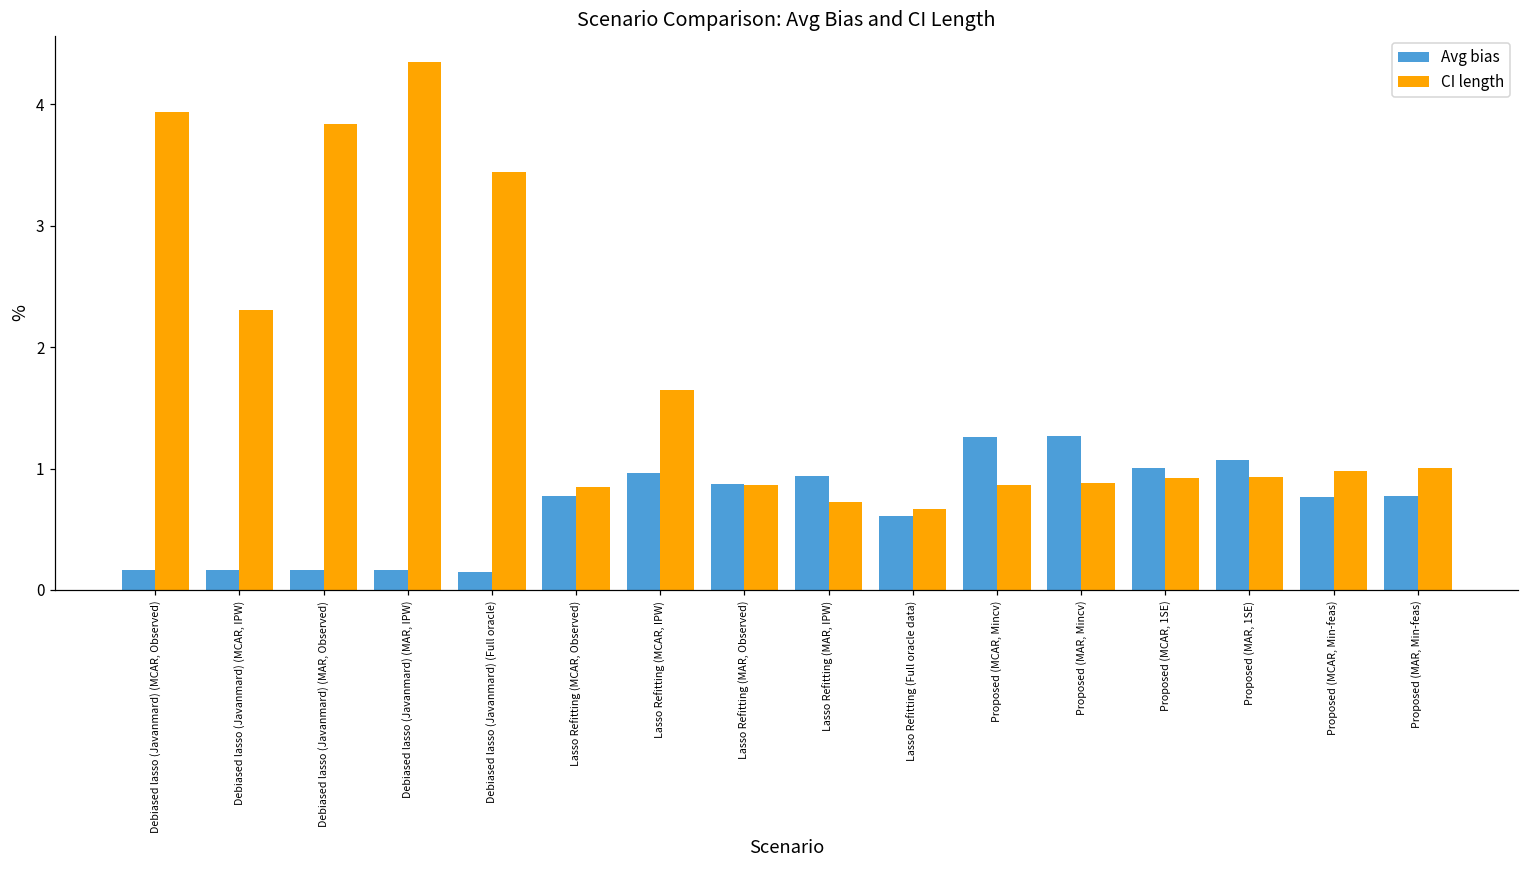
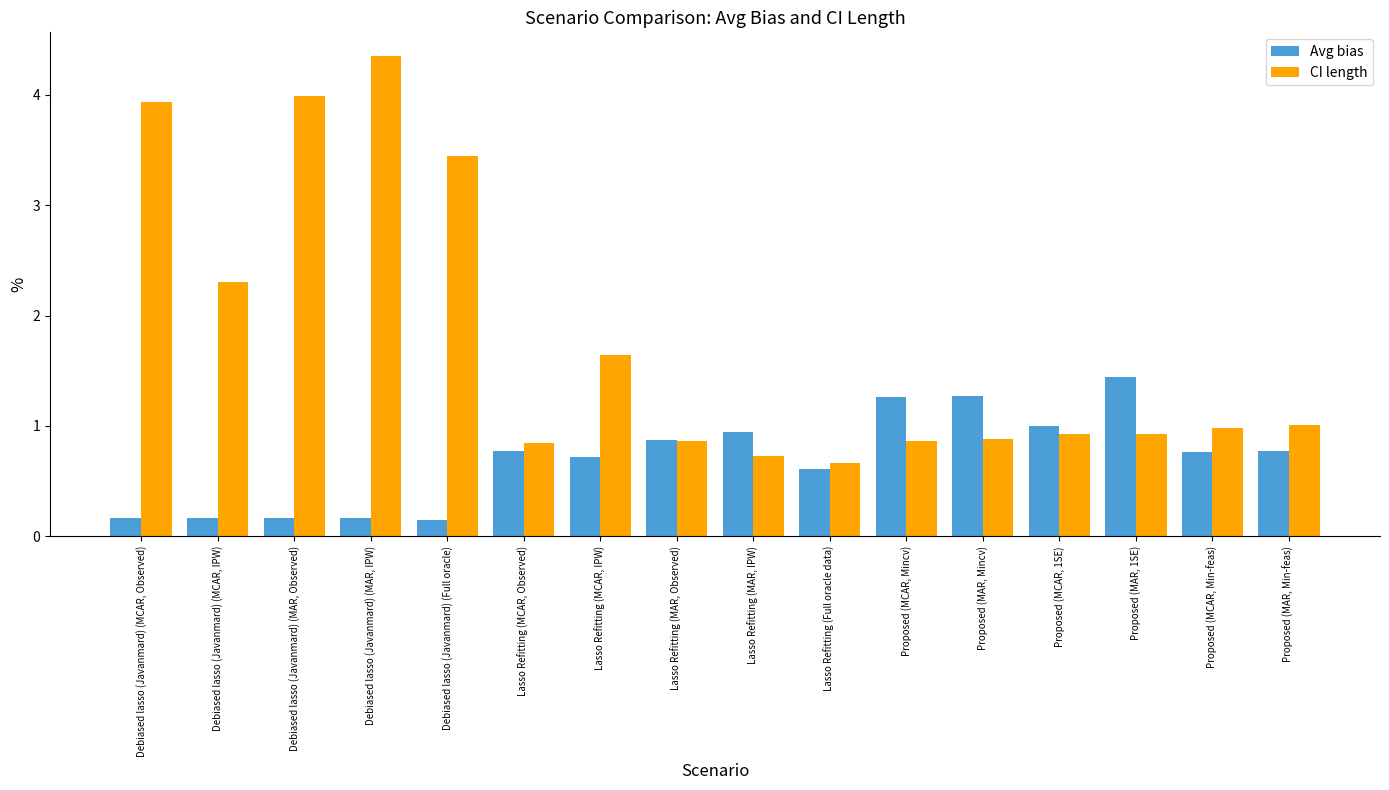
  {
    "Avg bias": {
      "Debiased lasso (Javanmard) (MCAR, Observed)": 0.17,
      "Debiased lasso (Javanmard) (MCAR, IPW)": 0.17,
      "Debiased lasso (Javanmard) (MAR, Observed)": 0.17,
      "Debiased lasso (Javanmard) (MAR, IPW)": 0.17,
      "Debiased lasso (Javanmard) (Full oracle)": 0.15,
      "Lasso Refitting (MCAR, Observed)": 0.78,
-     "Lasso Refitting (MCAR, IPW)": 0.96,
+     "Lasso Refitting (MCAR, IPW)": 0.72,
      "Lasso Refitting (MAR, Observed)": 0.88,
      "Lasso Refitting (MAR, IPW)": 0.94,
      "Lasso Refitting (Full oracle data)": 0.61,
      "Proposed (MCAR, Mincv)": 1.26,
      "Proposed (MAR, Mincv)": 1.27,
      "Proposed (MCAR, 1SE)": 1.00,
-     "Proposed (MAR, 1SE)": 1.07,
+     "Proposed (MAR, 1SE)": 1.45,
      "Proposed (MCAR, Min-feas)": 0.77,
      "Proposed (MAR, Min-feas)": 0.77
    },
    "CI length": {
      "Debiased lasso (Javanmard) (MCAR, Observed)": 3.94,
      "Debiased lasso (Javanmard) (MCAR, IPW)": 2.31,
-     "Debiased lasso (Javanmard) (MAR, Observed)": 3.84,
+     "Debiased lasso (Javanmard) (MAR, Observed)": 3.99,
      "Debiased lasso (Javanmard) (MAR, IPW)": 4.35,
      "Debiased lasso (Javanmard) (Full oracle)": 3.45,
      "Lasso Refitting (MCAR, Observed)": 0.85,
      "Lasso Refitting (MCAR, IPW)": 1.65,
      "Lasso Refitting (MAR, Observed)": 0.86,
      "Lasso Refitting (MAR, IPW)": 0.73,
      "Lasso Refitting (Full oracle data)": 0.67,
      "Proposed (MCAR, Mincv)": 0.86,
      "Proposed (MAR, Mincv)": 0.88,
      "Proposed (MCAR, 1SE)": 0.92,
      "Proposed (MAR, 1SE)": 0.93,
      "Proposed (MCAR, Min-feas)": 0.98,
      "Proposed (MAR, Min-feas)": 1.01
    }
  }
